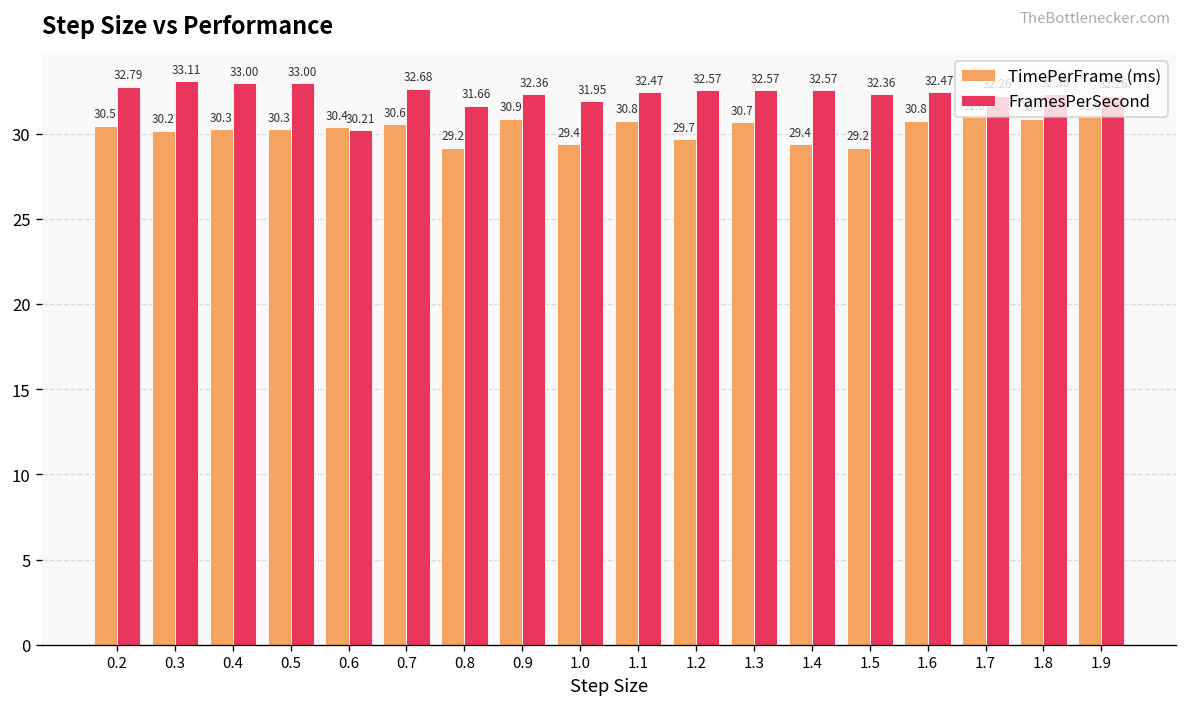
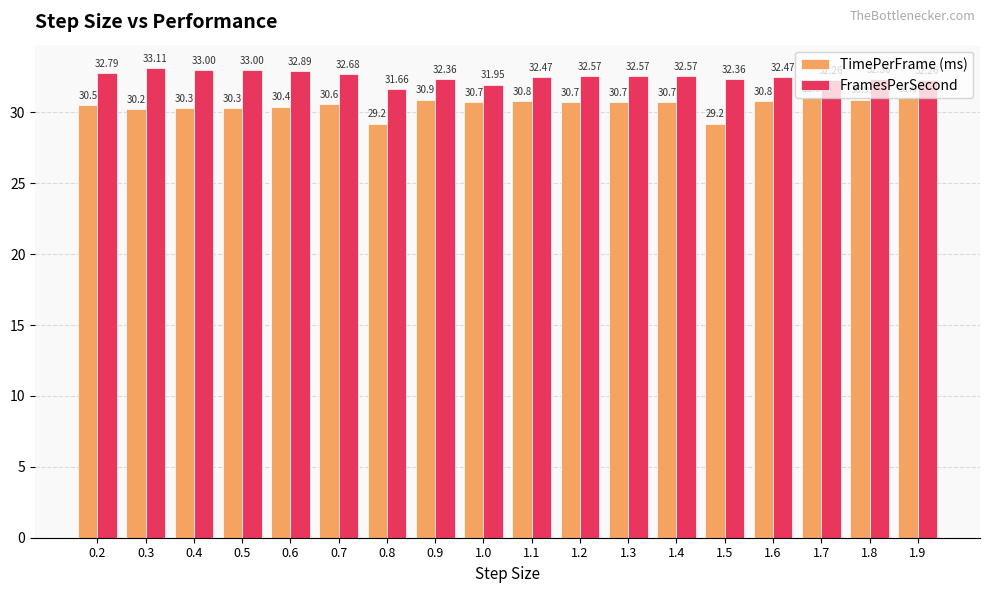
  {
    "TimePerFrame (ms)": {
      "0.2": 30.5,
      "0.3": 30.2,
      "0.4": 30.3,
      "0.5": 30.3,
      "0.6": 30.4,
      "0.7": 30.6,
      "0.8": 29.2,
      "0.9": 30.9,
-     "1.0": 29.4,
+     "1.0": 30.7,
      "1.1": 30.8,
-     "1.2": 29.7,
+     "1.2": 30.7,
      "1.3": 30.7,
-     "1.4": 29.4,
+     "1.4": 30.7,
      "1.5": 29.2,
      "1.6": 30.8
    },
    "FramesPerSecond": {
      "0.2": 32.79,
      "0.3": 33.11,
      "0.4": 33.00,
      "0.5": 33.00,
-     "0.6": 30.21,
+     "0.6": 32.89,
      "0.7": 32.68,
      "0.8": 31.66,
      "0.9": 32.36,
      "1.0": 31.95,
      "1.1": 32.47,
      "1.2": 32.57,
      "1.3": 32.57,
      "1.4": 32.57,
      "1.5": 32.36,
      "1.6": 32.47
    }
  }
